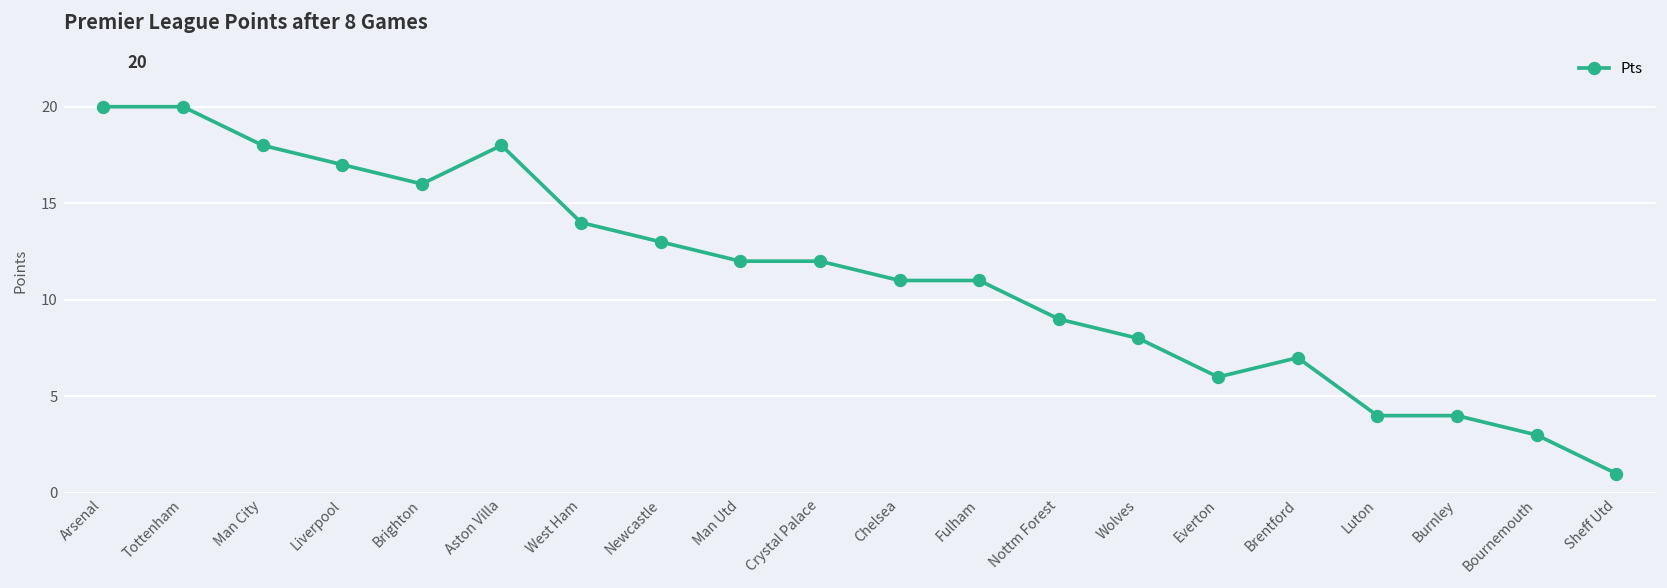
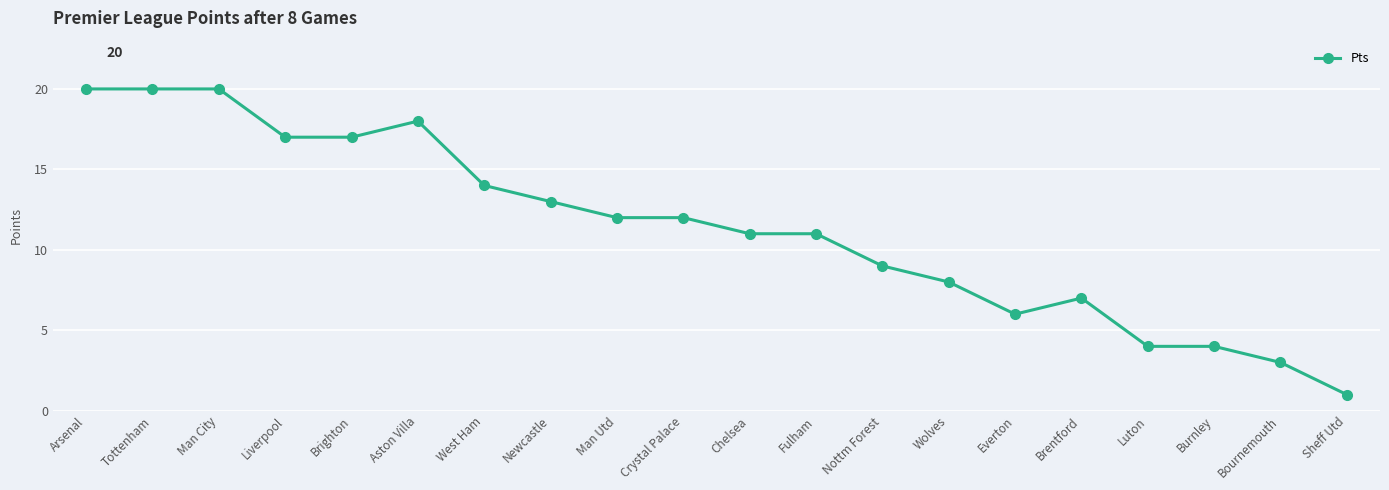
  {
    "Arsenal": 20,
    "Tottenham": 20,
-   "Man City": 18,
+   "Man City": 20,
    "Liverpool": 17,
-   "Brighton": 16,
+   "Brighton": 17,
    "Aston Villa": 18,
    "West Ham": 14,
    "Newcastle": 13,
    "Man Utd": 12,
    "Crystal Palace": 12,
    "Chelsea": 11,
    "Fulham": 11,
    "Nottm Forest": 9,
    "Wolves": 8,
    "Everton": 6,
    "Brentford": 7,
    "Luton": 4,
    "Burnley": 4,
    "Bournemouth": 3,
    "Sheff Utd": 1
  }
